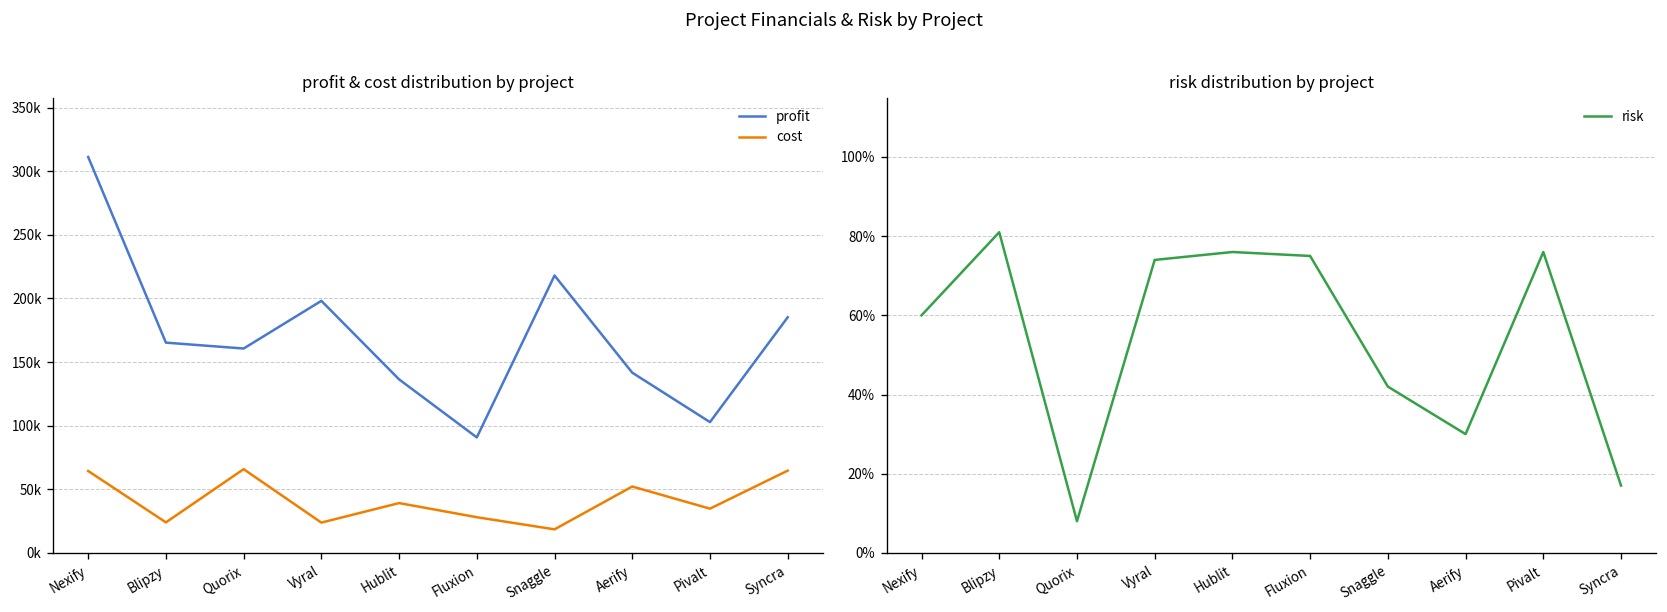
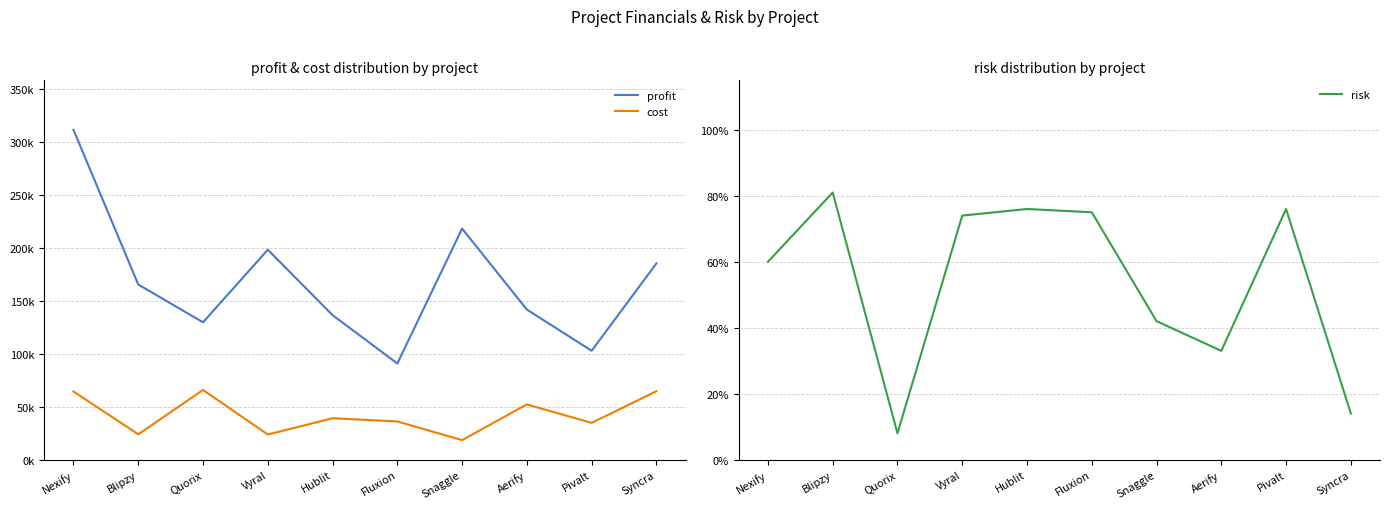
  {
    "profit & cost distribution by project": {
      "profit": {
        "Nexify": "311000",
        "Blipzy": "165000",
-       "Quorix": "161000",
+       "Quorix": "130000",
        "Vyral": "198000",
        "Hublit": "136000",
        "Fluxion": "91000",
        "Snaggle": "218000",
        "Aerify": "142000",
        "Pivalt": "103000",
        "Syncra": "185000"
      },
      "cost": {
        "Nexify": "64000",
        "Blipzy": "24000",
        "Quorix": "66000",
        "Vyral": "24000",
        "Hublit": "39000",
-       "Fluxion": "28000",
+       "Fluxion": "36000",
        "Snaggle": "18000",
        "Aerify": "52000",
        "Pivalt": "35000",
        "Syncra": "65000"
      }
    },
    "risk distribution by project": {
      "Nexify": "60%",
      "Blipzy": "81%",
      "Quorix": "8%",
      "Vyral": "74%",
      "Hublit": "76%",
      "Fluxion": "75%",
      "Snaggle": "42%",
-     "Aerify": "30%",
+     "Aerify": "33%",
      "Pivalt": "76%",
-     "Syncra": "17%"
+     "Syncra": "14%"
    }
  }
